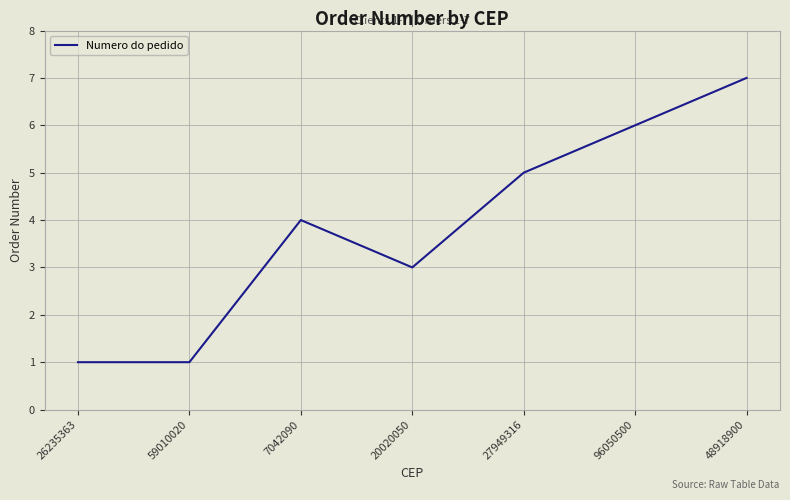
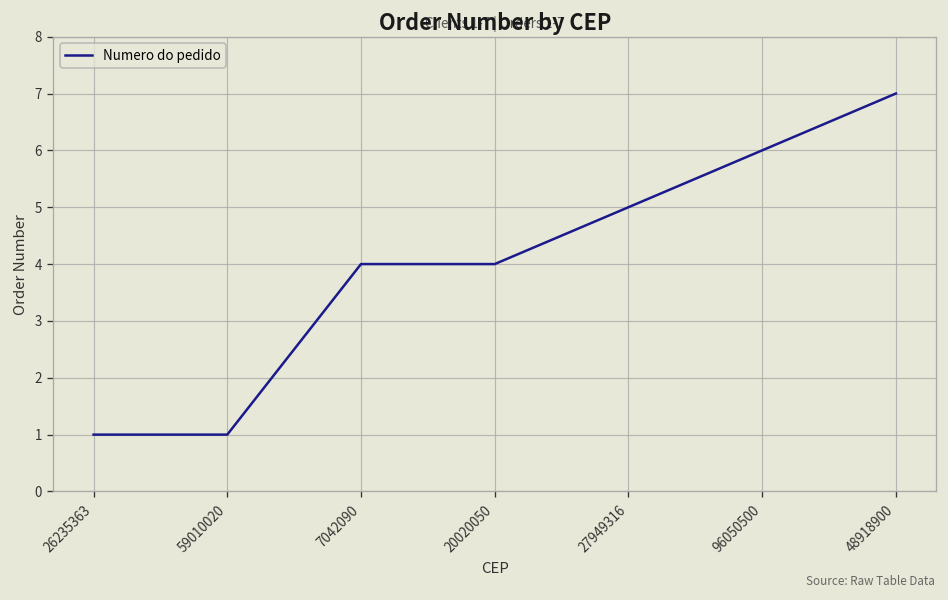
  {
    "26235363": 1,
    "59010020": 1,
    "7042090": 4,
-   "20020050": 3,
+   "20020050": 4,
    "27949316": 5,
    "96050500": 6,
    "48918900": 7
  }
